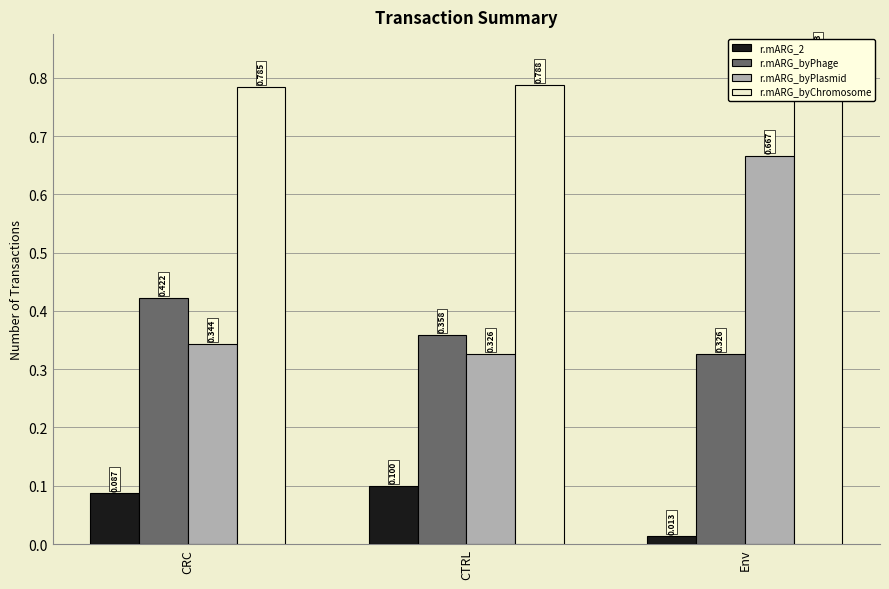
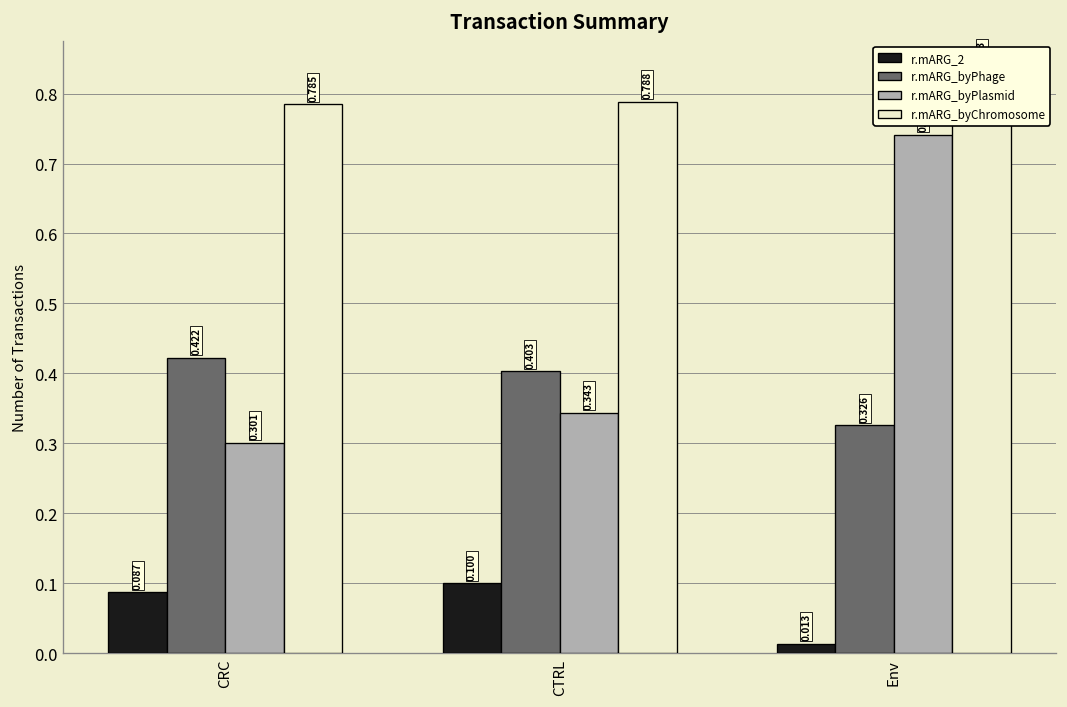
  {
    "r.mARG_byPhage": {
-     "CTRL": 0.358
+     "CTRL": 0.403
    },
    "r.mARG_byPlasmid": {
-     "CRC": 0.344,
-     "CTRL": 0.326,
-     "Env": 0.67
+     "CRC": 0.301,
+     "CTRL": 0.343,
+     "Env": 0.74
    }
  }
